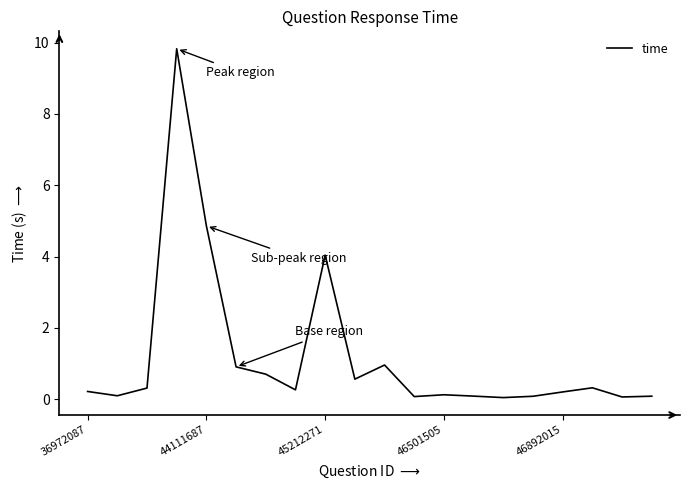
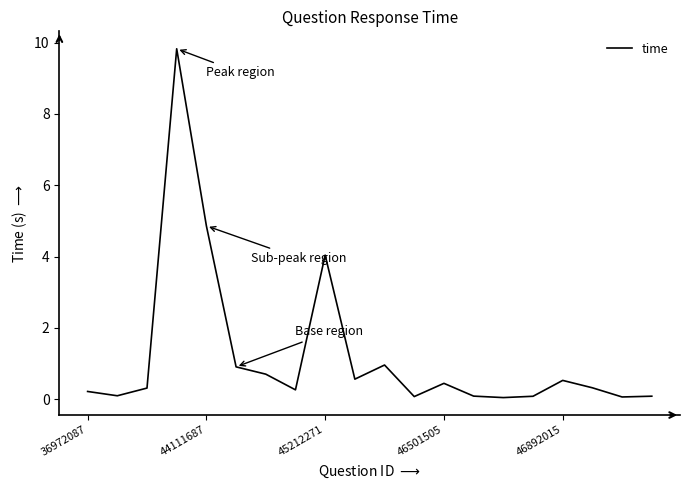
  {
    "36972087": 0.2,
    "44111687": 4.9,
    "45212271": 4.0,
-   "46501505": 0.1,
-   "46892015": 0.2
+   "46501505": 0.4,
+   "46892015": 0.5
  }
